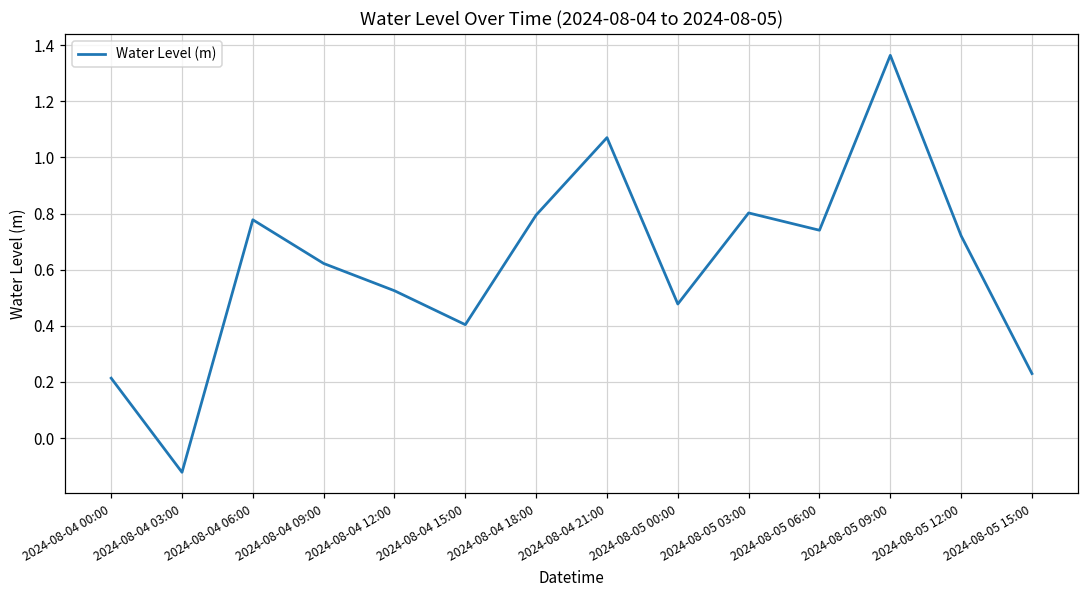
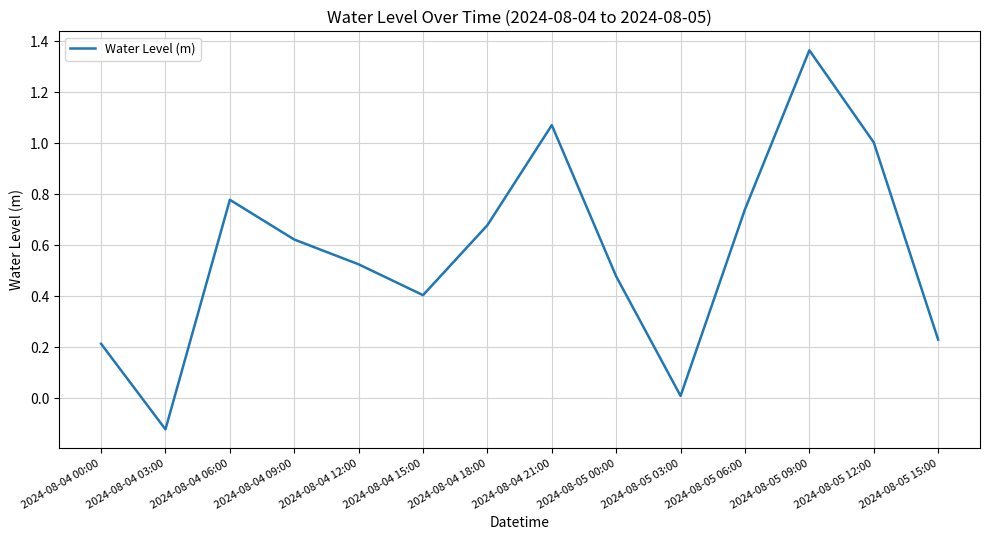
  {
    "2024-08-04 00:00": 0.21,
    "2024-08-04 03:00": -0.12,
    "2024-08-04 06:00": 0.78,
    "2024-08-04 09:00": 0.62,
    "2024-08-04 12:00": 0.53,
    "2024-08-04 15:00": 0.40,
-   "2024-08-04 18:00": 0.79,
+   "2024-08-04 18:00": 0.68,
    "2024-08-04 21:00": 1.07,
    "2024-08-05 00:00": 0.48,
-   "2024-08-05 03:00": 0.80,
+   "2024-08-05 03:00": 0.01,
    "2024-08-05 06:00": 0.74,
    "2024-08-05 09:00": 1.36,
-   "2024-08-05 12:00": 0.72,
+   "2024-08-05 12:00": 1.00,
    "2024-08-05 15:00": 0.23
  }
